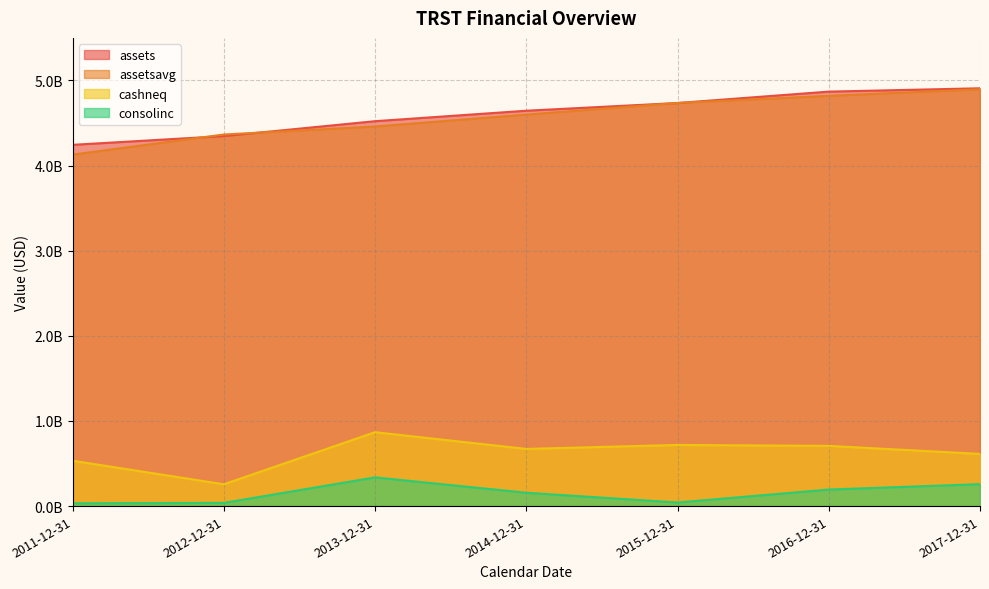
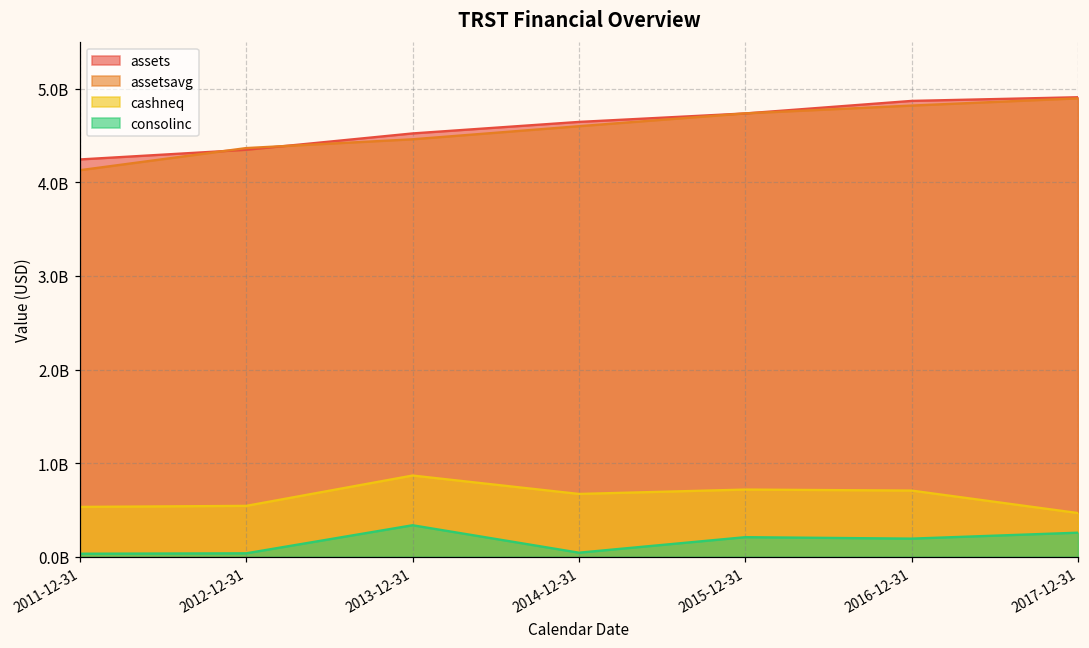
  {
    "cashneq": {
      "2011-12-31": 500000000,
-     "2012-12-31": 300000000,
+     "2012-12-31": 500000000,
      "2013-12-31": 900000000,
      "2014-12-31": 700000000,
      "2015-12-31": 700000000,
      "2016-12-31": 700000000,
-     "2017-12-31": 600000000
+     "2017-12-31": 500000000
    },
    "consolinc": {
      "2011-12-31": 0,
      "2012-12-31": 0,
      "2013-12-31": 300000000,
-     "2014-12-31": 200000000,
-     "2015-12-31": 0,
+     "2014-12-31": 0,
+     "2015-12-31": 200000000,
      "2016-12-31": 200000000,
      "2017-12-31": 300000000
    }
  }
